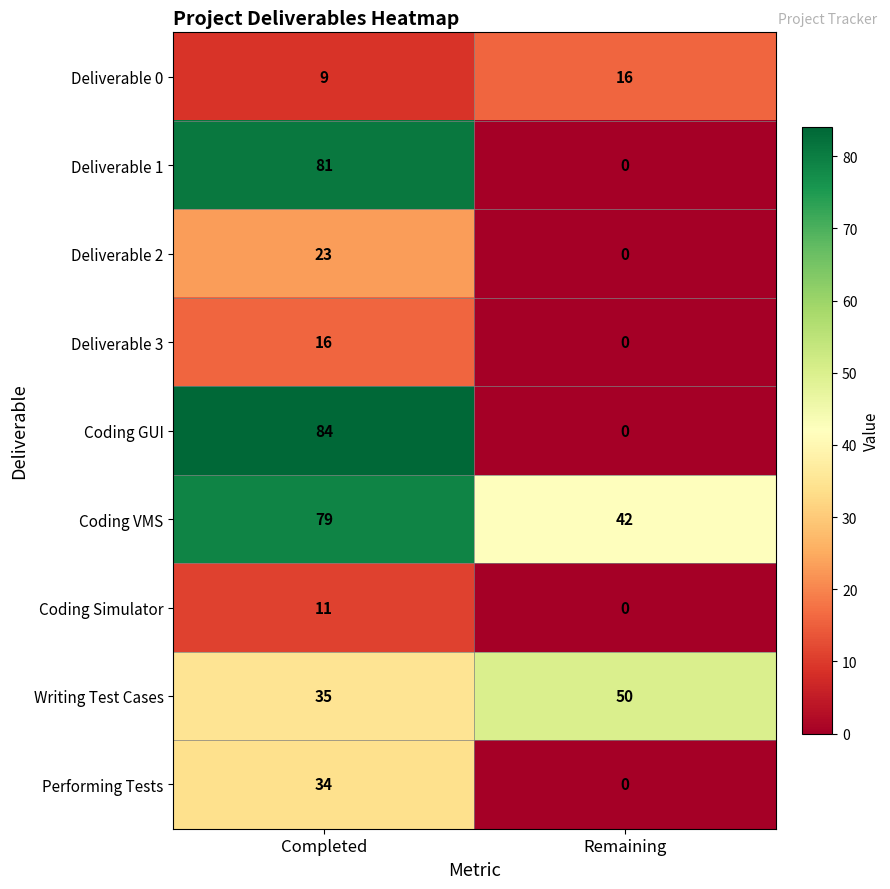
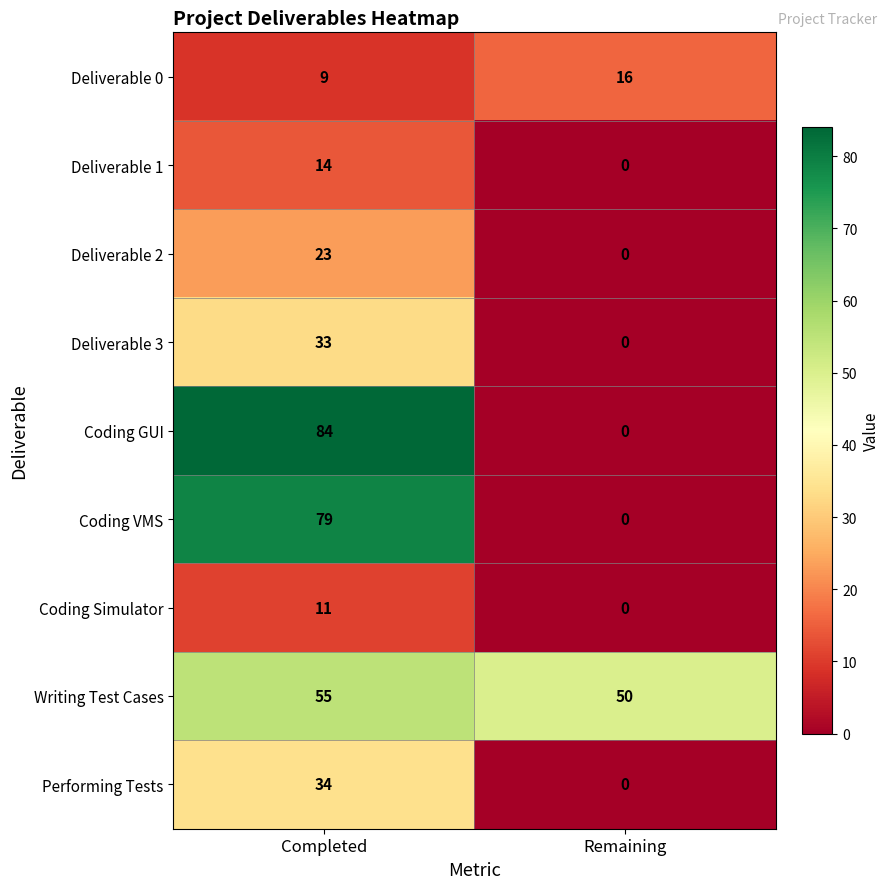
  {
    "Deliverable 0": {
      "Completed": 9,
      "Remaining": 16
    },
    "Deliverable 1": {
-     "Completed": 81,
+     "Completed": 14,
      "Remaining": 0
    },
    "Deliverable 2": {
      "Completed": 23,
      "Remaining": 0
    },
    "Deliverable 3": {
-     "Completed": 16,
+     "Completed": 33,
      "Remaining": 0
    },
    "Coding GUI": {
      "Completed": 84,
      "Remaining": 0
    },
    "Coding VMS": {
      "Completed": 79,
-     "Remaining": 42
+     "Remaining": 0
    },
    "Coding Simulator": {
      "Completed": 11,
      "Remaining": 0
    },
    "Writing Test Cases": {
-     "Completed": 35,
+     "Completed": 55,
      "Remaining": 50
    },
    "Performing Tests": {
      "Completed": 34,
      "Remaining": 0
    }
  }
